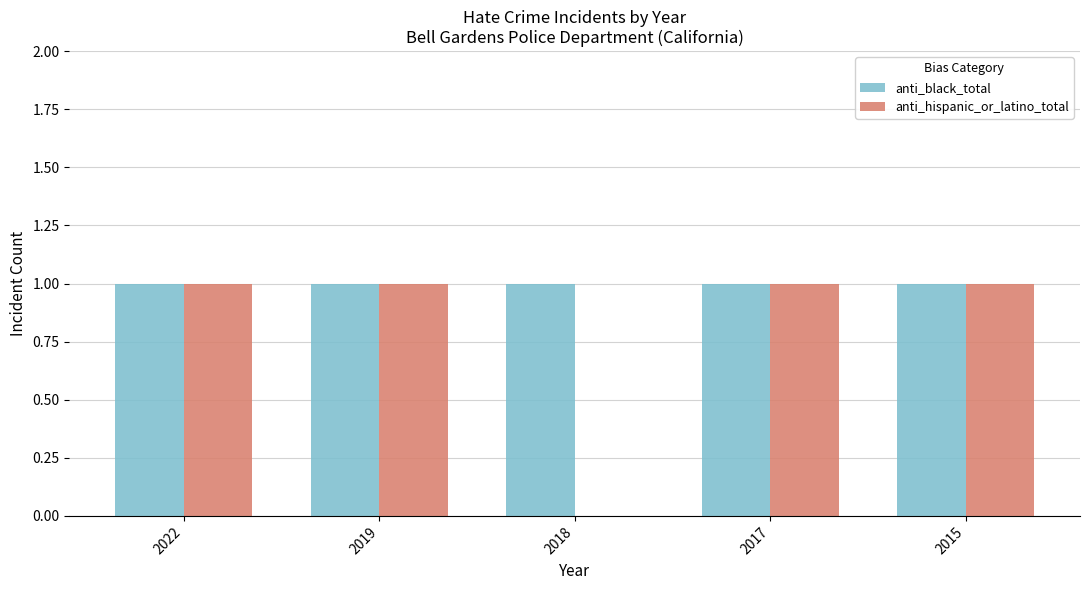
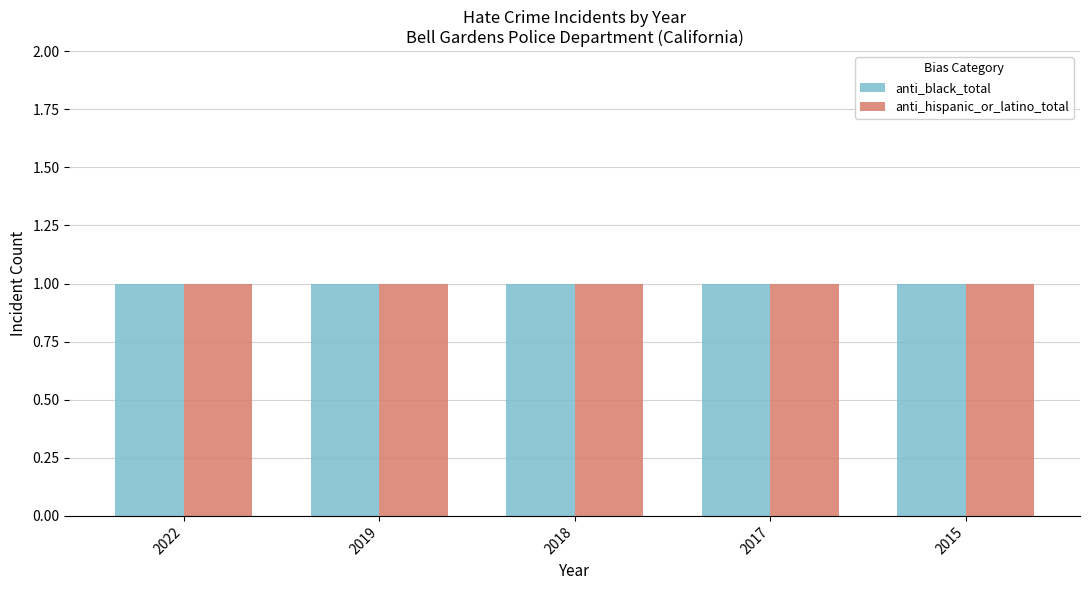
  {
    "anti_black_total": {
      "2022": 1,
      "2019": 1,
      "2018": 1,
      "2017": 1,
      "2015": 1
    },
    "anti_hispanic_or_latino_total": {
      "2022": 1,
      "2019": 1,
-     "2018": 0,
+     "2018": 1,
      "2017": 1,
      "2015": 1
    }
  }
